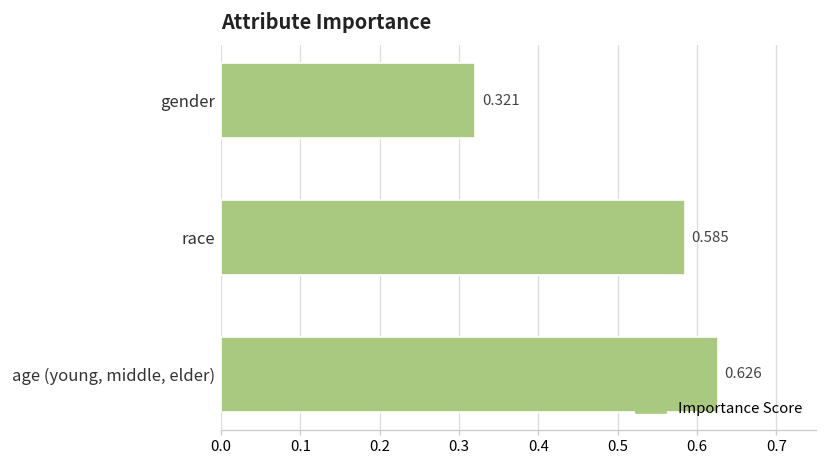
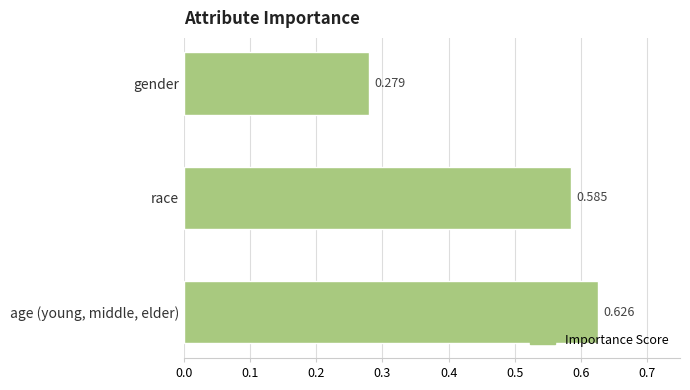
  {
-   "gender": 0.321,
+   "gender": 0.279,
    "race": 0.585,
    "age (young, middle, elder)": 0.626
  }
